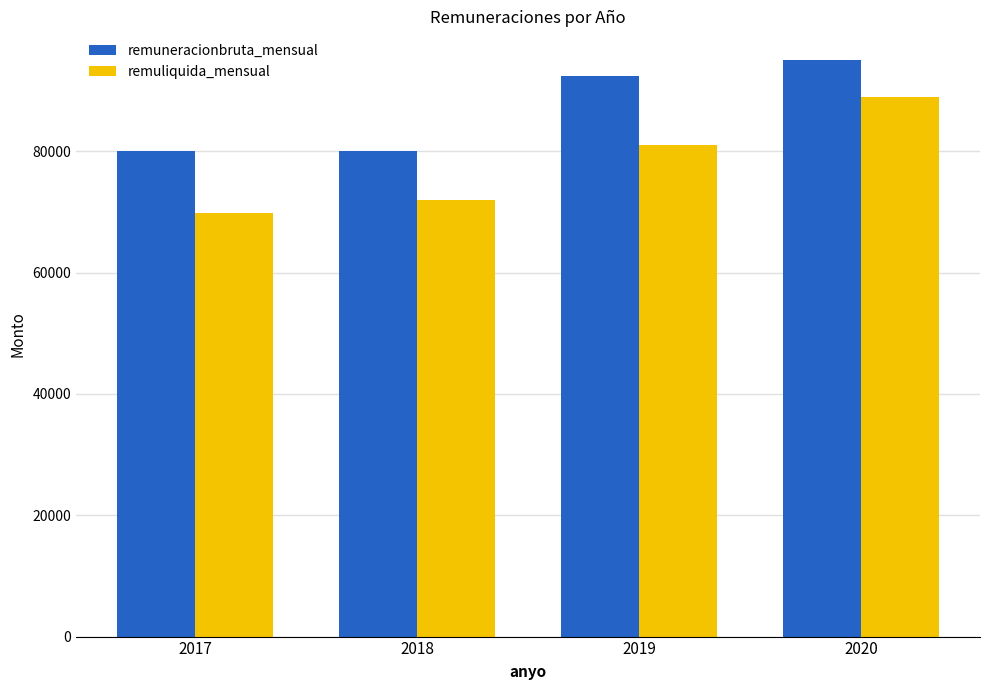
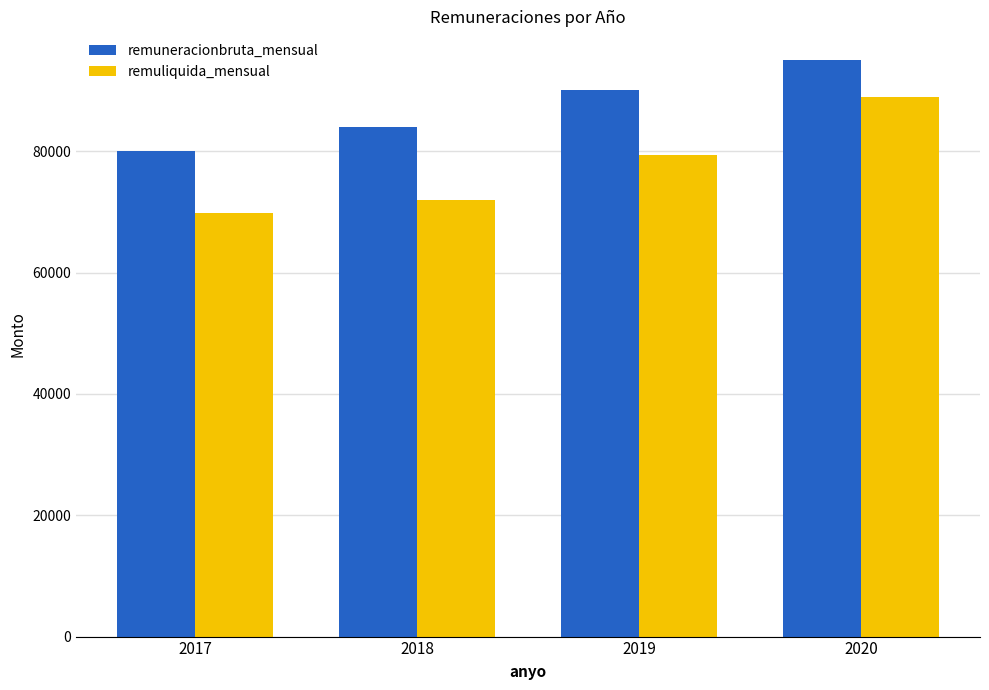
  {
    "remuneracionbruta_mensual": {
      "2017": 80000,
-     "2018": 80000,
-     "2019": 92000,
+     "2018": 84000,
+     "2019": 90000,
      "2020": 95000
    },
    "remuliquida_mensual": {
      "2017": 70000,
      "2018": 72000,
-     "2019": 81000,
+     "2019": 79000,
      "2020": 89000
    }
  }
